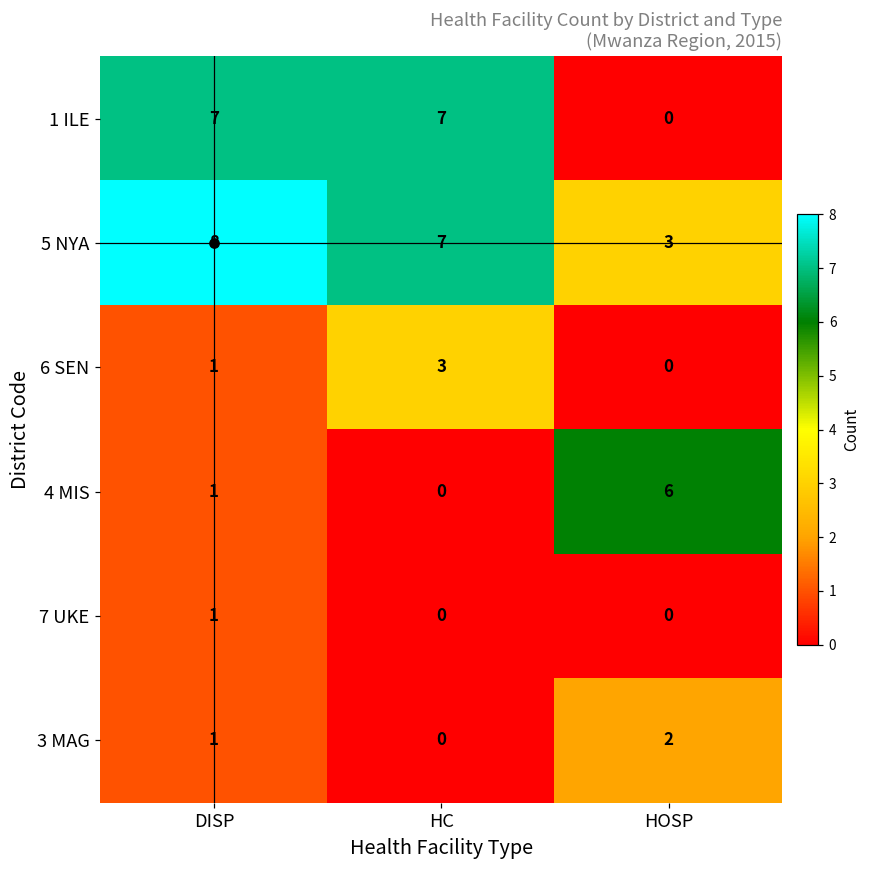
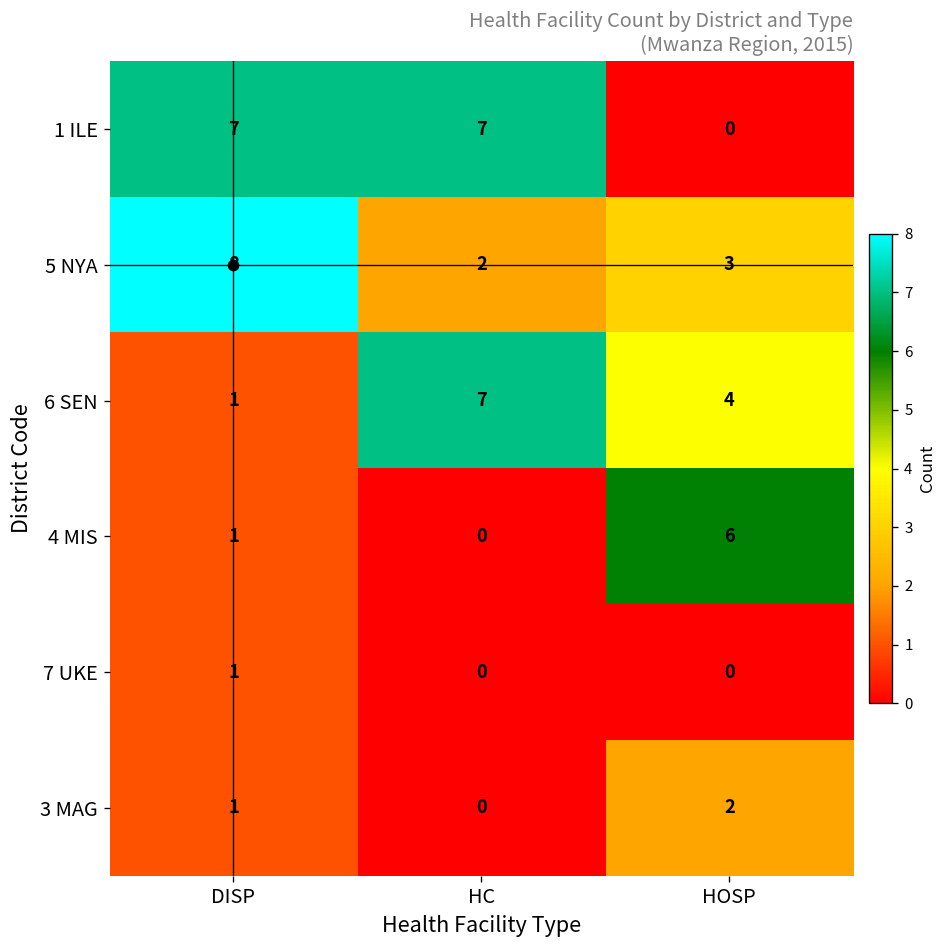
  {
    "1 ILE": {
      "DISP": 7,
      "HC": 7,
      "HOSP": 0
    },
    "5 NYA": {
-     "HC": 7,
+     "HC": 2,
      "HOSP": 3
    },
    "6 SEN": {
      "DISP": 1,
-     "HC": 3,
-     "HOSP": 0
+     "HC": 7,
+     "HOSP": 4
    },
    "4 MIS": {
      "DISP": 1,
      "HC": 0,
      "HOSP": 6
    },
    "7 UKE": {
      "DISP": 1,
      "HC": 0,
      "HOSP": 0
    },
    "3 MAG": {
      "DISP": 1,
      "HC": 0,
      "HOSP": 2
    }
  }
